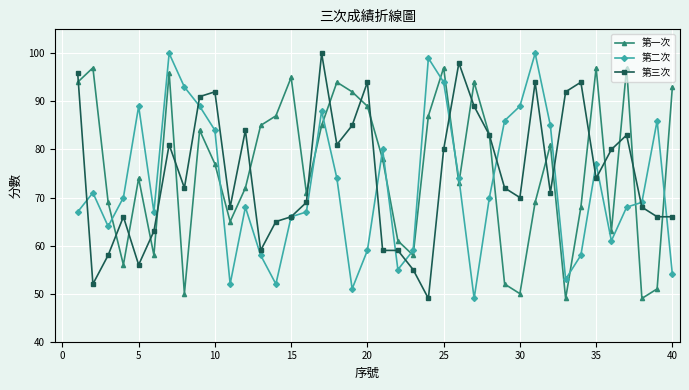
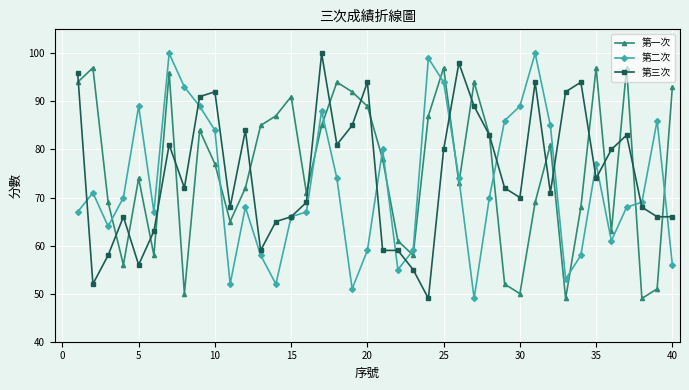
  {
    "第一次": {
      "5": 74,
      "10": 77,
-     "15": 95,
+     "15": 91,
      "20": 89,
      "25": 97,
      "30": 50,
      "35": 97,
      "40": 93
    },
    "第二次": {
      "5": 89,
      "10": 84,
      "20": 59,
      "25": 94,
      "30": 89,
      "35": 77,
-     "40": 54
+     "40": 56
    },
    "第三次": {
      "5": 56,
      "10": 92,
      "20": 94,
      "25": 80,
      "30": 70,
      "35": 74,
      "40": 66
    }
  }
